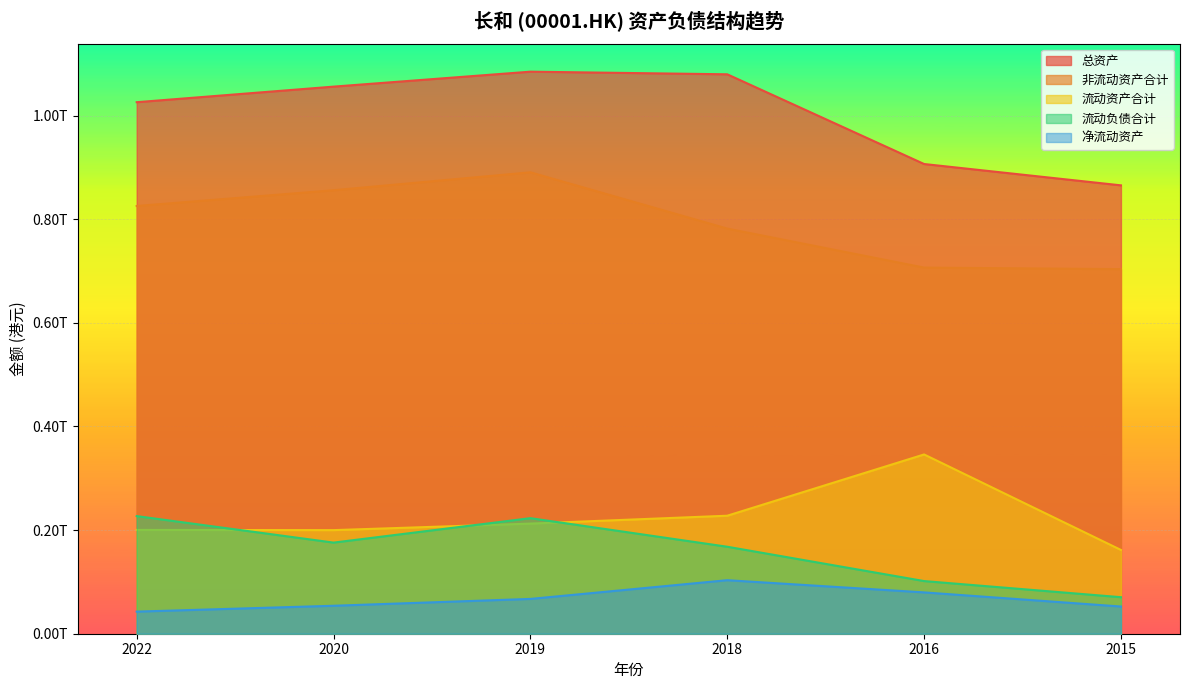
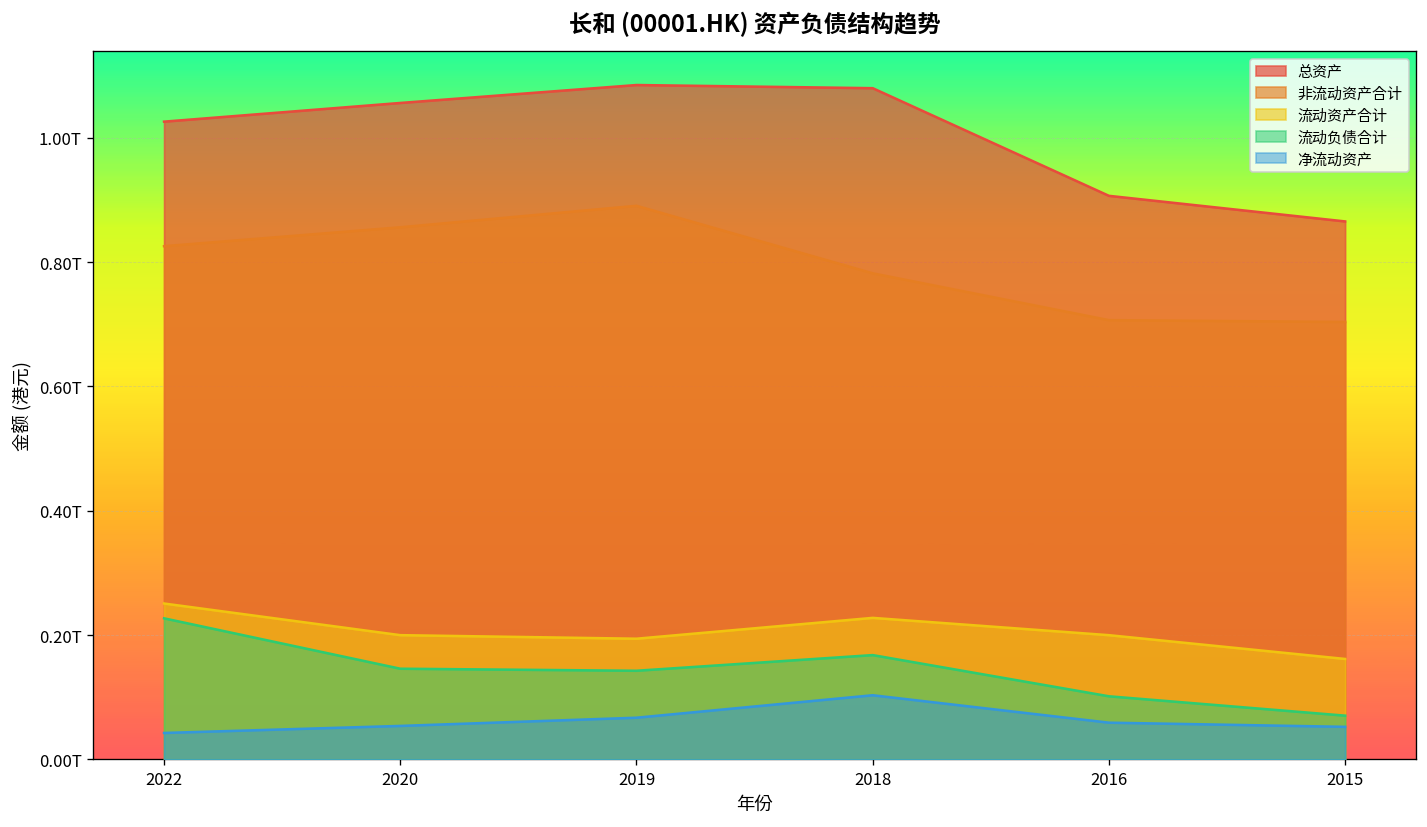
  {
    "流动资产合计": {
-     "2022": "0.20T",
+     "2022": "0.25T",
      "2020": "0.20T",
-     "2019": "0.21T",
+     "2019": "0.19T",
      "2018": "0.23T",
-     "2016": "0.35T",
+     "2016": "0.20T",
      "2015": "0.16T"
    },
    "流动负债合计": {
      "2022": "0.23T",
-     "2020": "0.18T",
-     "2019": "0.22T",
+     "2020": "0.15T",
+     "2019": "0.14T",
      "2018": "0.17T",
      "2016": "0.10T",
      "2015": "0.07T"
    },
    "净流动资产": {
      "2022": "0.04T",
      "2020": "0.05T",
      "2019": "0.07T",
      "2018": "0.10T",
-     "2016": "0.08T",
+     "2016": "0.06T",
      "2015": "0.05T"
    }
  }
